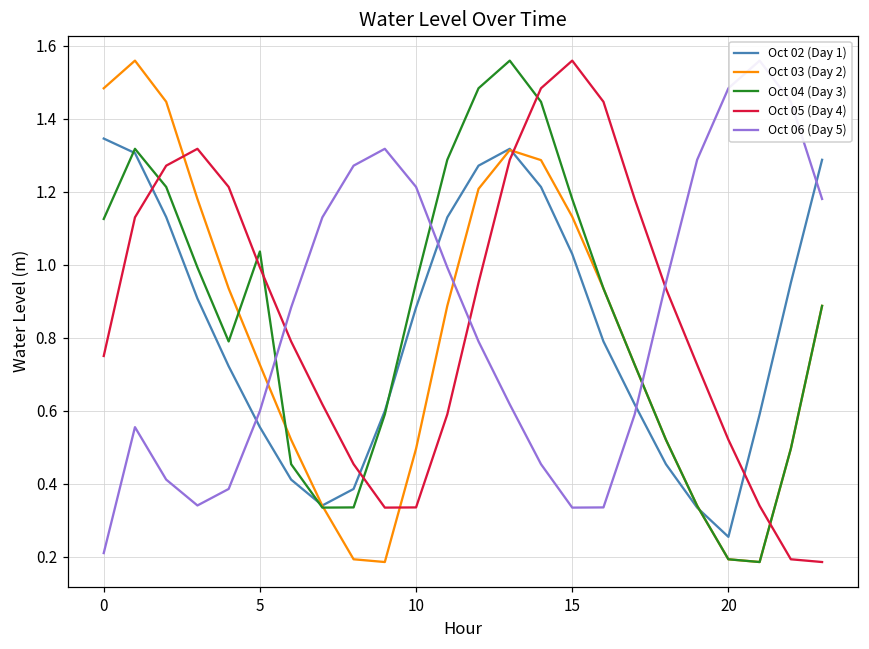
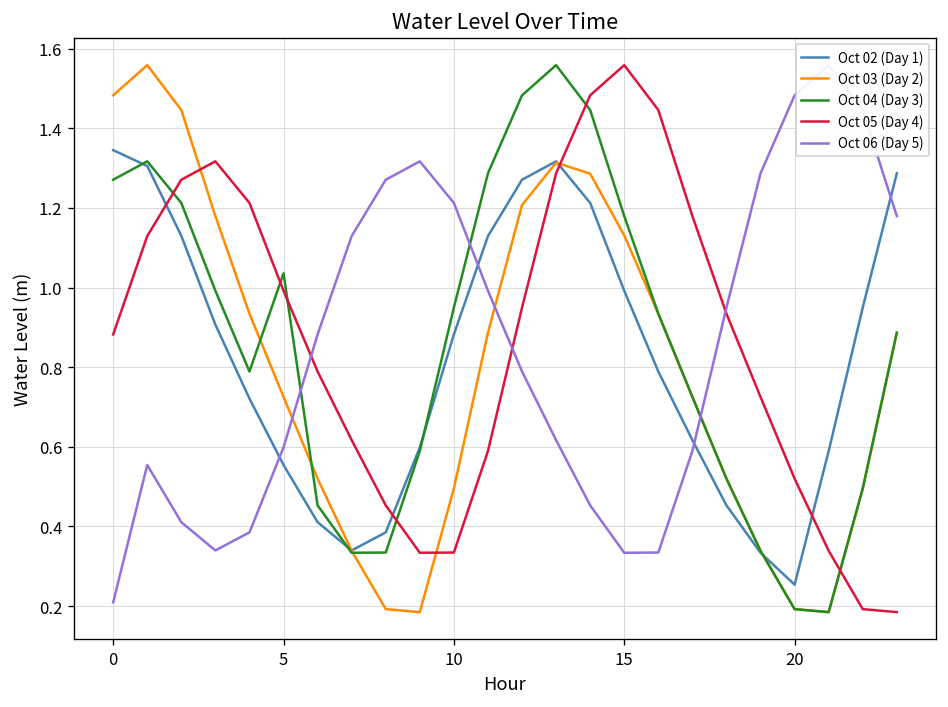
  {
    "Oct 02 (Day 1)": {
      "0": 1.35,
      "5": 0.55,
      "10": 0.88,
-     "15": 1.03,
+     "15": 0.99,
      "20": 0.25
    },
    "Oct 03 (Day 2)": {
      "0": 1.48,
      "5": 0.73,
      "10": 0.50,
      "15": 1.13
    },
    "Oct 04 (Day 3)": {
-     "0": 1.12,
+     "0": 1.27,
      "5": 1.04,
      "10": 0.95,
      "15": 1.18
    },
    "Oct 05 (Day 4)": {
-     "0": 0.75,
+     "0": 0.88,
      "5": 0.99,
      "10": 0.33,
      "15": 1.56,
      "20": 0.52
    },
    "Oct 06 (Day 5)": {
      "0": 0.21,
      "5": 0.60,
      "10": 1.21,
      "15": 0.33,
      "20": 1.48
    }
  }
